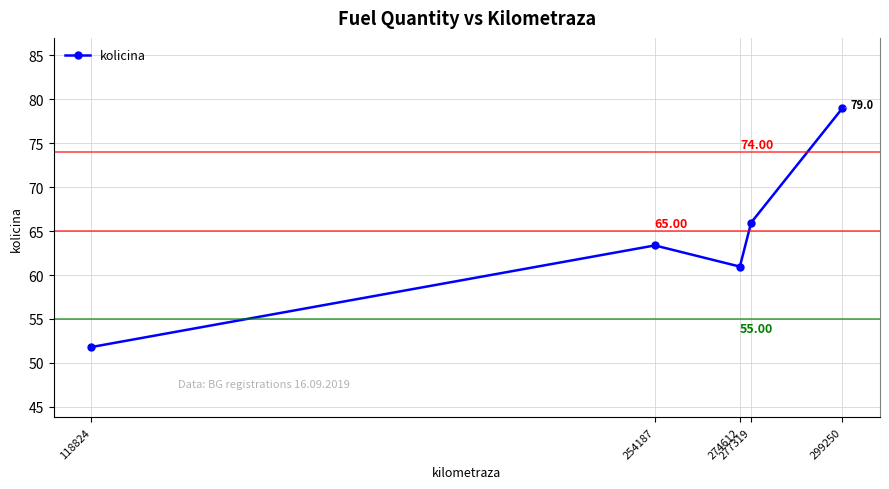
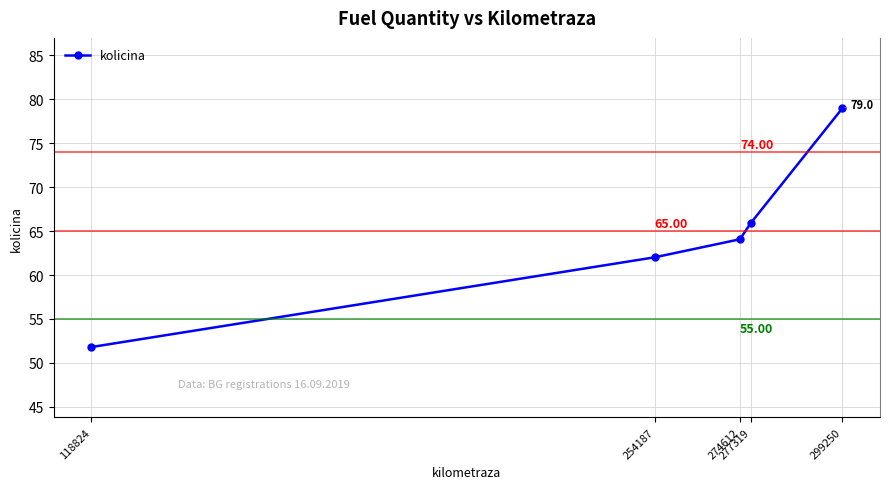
  {
    "118824": 52,
-   "254187": 63,
-   "274612": 61,
+   "254187": 62,
+   "274612": 64,
    "277319": 66
  }
